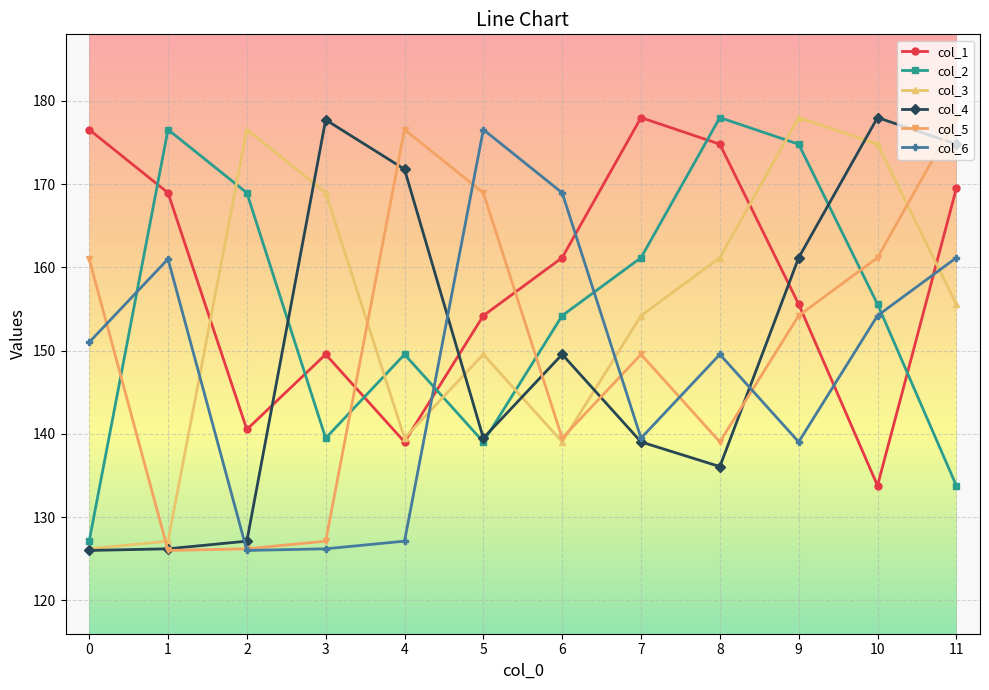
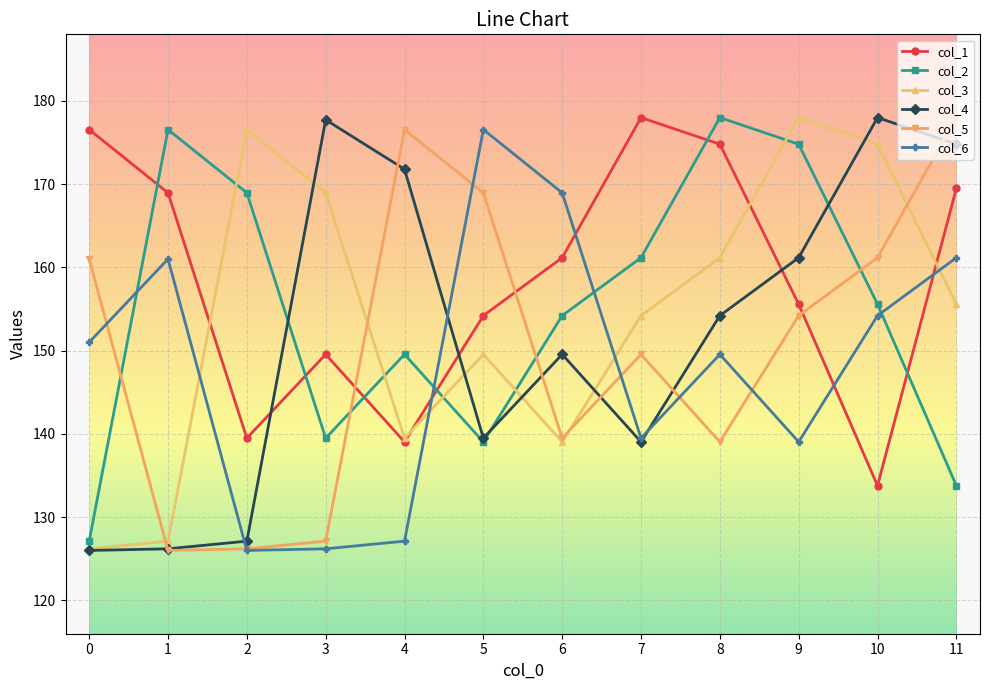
  {
    "col_1": {
      "0": 177,
      "1": 169,
-     "2": 141,
+     "2": 139,
      "3": 150,
      "4": 139,
      "5": 154,
      "6": 161,
      "7": 178,
      "8": 175,
      "9": 156,
      "10": 134,
      "11": 169
    },
    "col_4": {
      "2": 127,
      "3": 178,
      "4": 172,
      "5": 139,
      "6": 150,
      "7": 139,
-     "8": 136,
+     "8": 154,
      "9": 161,
      "10": 178
    }
  }
